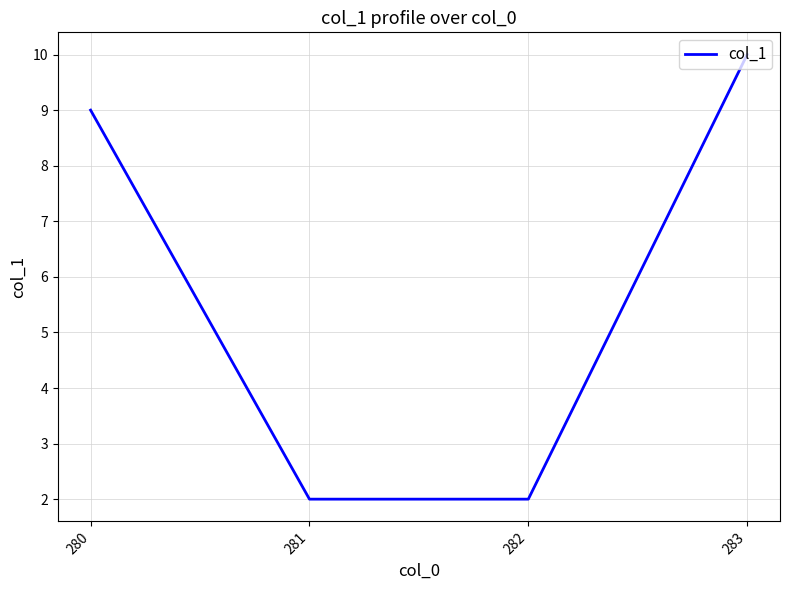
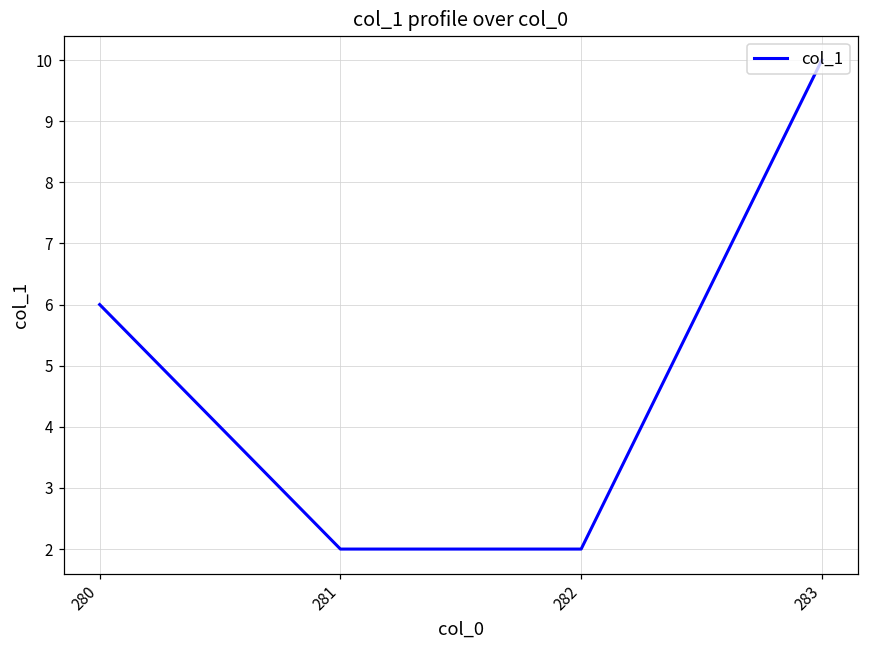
  {
-   "280": 9,
+   "280": 6,
    "281": 2,
    "282": 2
  }
